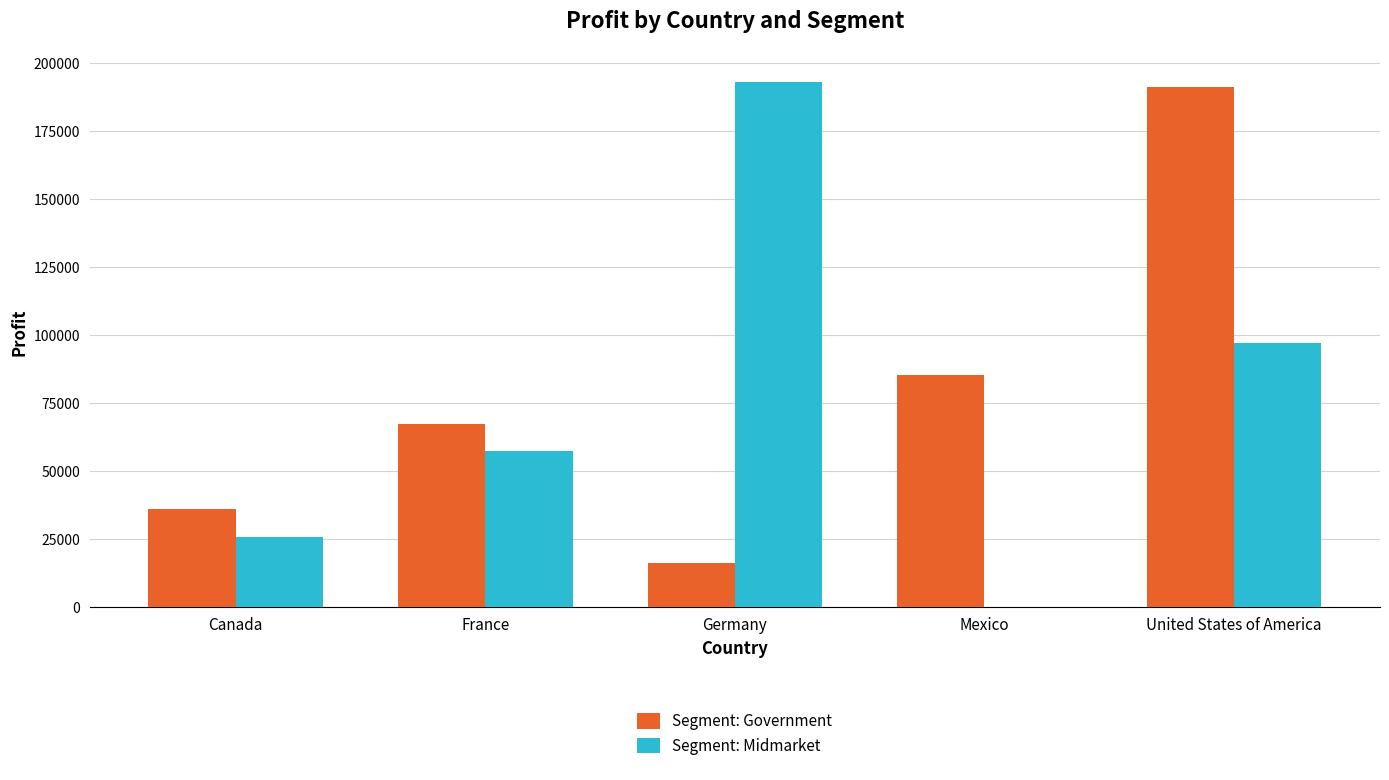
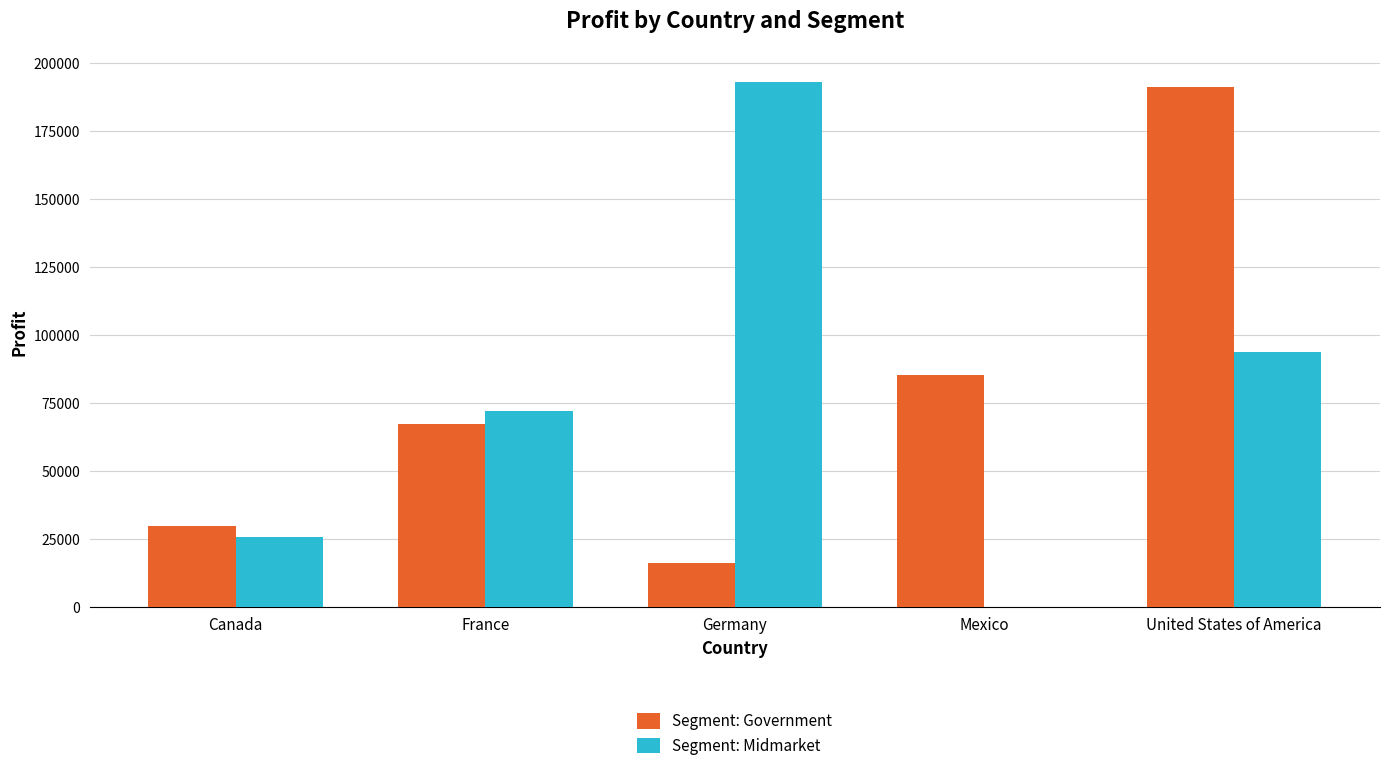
  {
    "Segment: Government": {
-     "Canada": 36000,
+     "Canada": 30000,
      "France": 67000,
      "Germany": 16000,
      "Mexico": 85000,
      "United States of America": 191000
    },
    "Segment: Midmarket": {
      "Canada": 26000,
-     "France": 57000,
+     "France": 72000,
      "Germany": 193000,
      "Mexico": 0,
-     "United States of America": 97000
+     "United States of America": 94000
    }
  }
